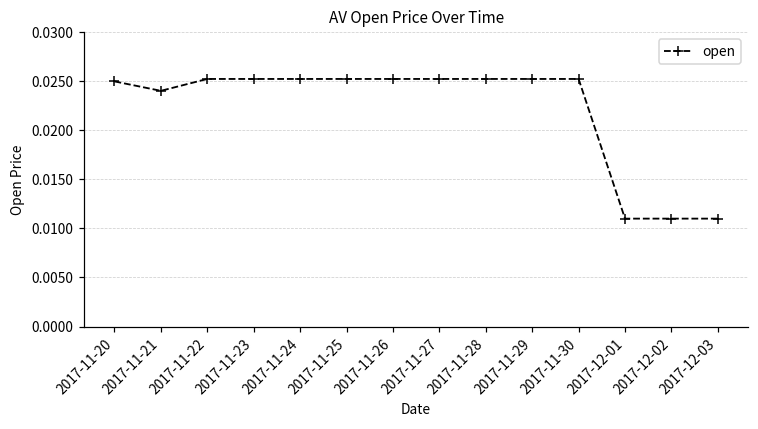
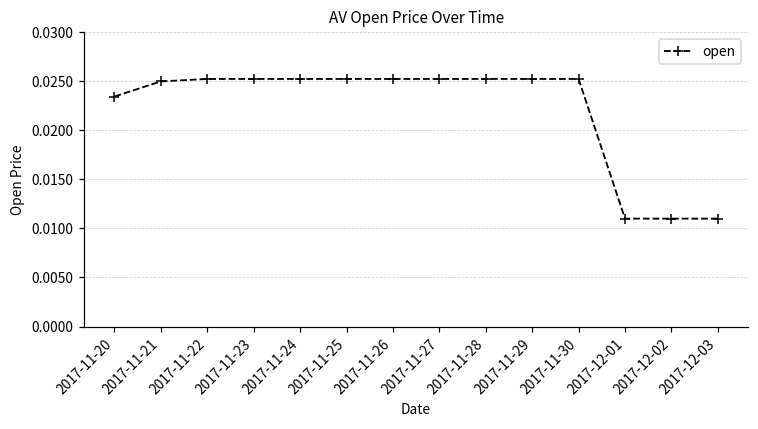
  {
-   "2017-11-20": 0.025,
-   "2017-11-21": 0.024,
+   "2017-11-20": 0.023,
+   "2017-11-21": 0.025,
    "2017-11-22": 0.025,
    "2017-11-23": 0.025,
    "2017-11-24": 0.025,
    "2017-11-25": 0.025,
    "2017-11-26": 0.025,
    "2017-11-27": 0.025,
    "2017-11-28": 0.025,
    "2017-11-29": 0.025,
    "2017-11-30": 0.025,
    "2017-12-01": 0.011,
    "2017-12-02": 0.011,
    "2017-12-03": 0.011
  }
